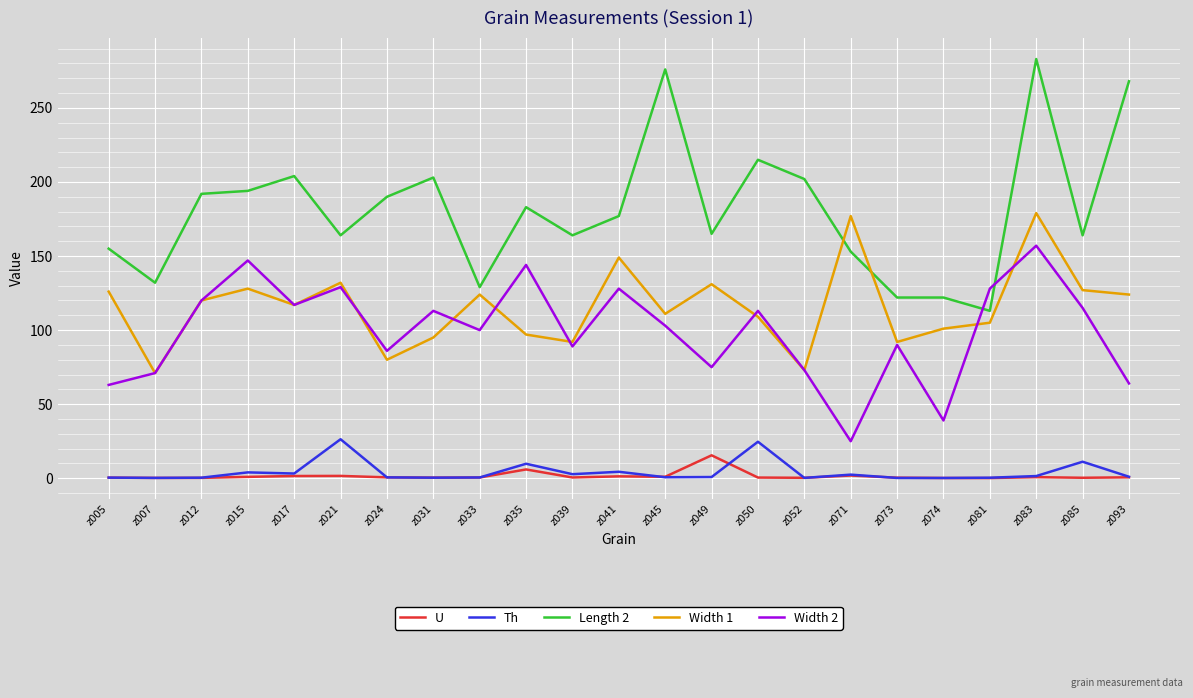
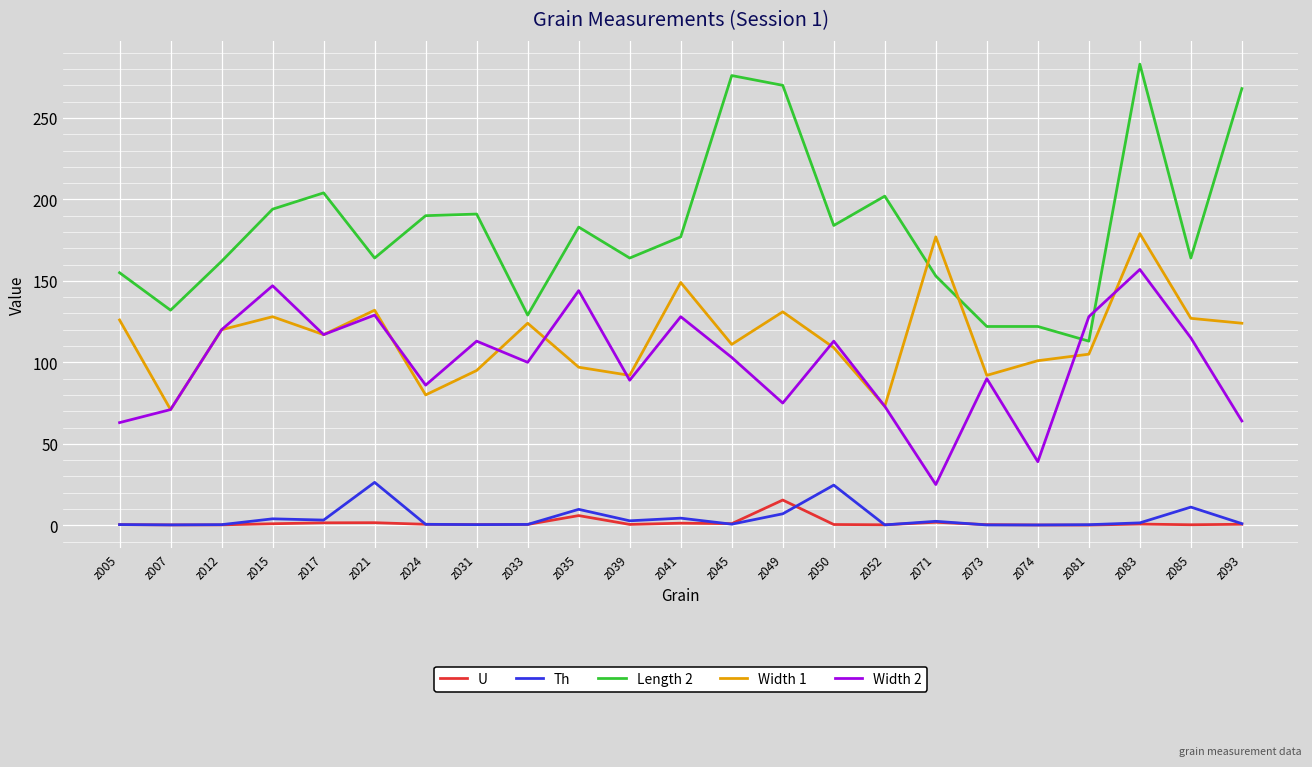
  {
    "U": {
      "z015": 1,
      "z021": 2,
      "z035": 6,
      "z039": 1,
      "z041": 1,
      "z049": 15,
      "z050": 0,
      "z085": 0
    },
    "Th": {
      "z015": 4,
      "z021": 26,
      "z035": 10,
      "z039": 3,
      "z041": 4,
-     "z049": 1,
+     "z049": 7,
      "z050": 25,
      "z085": 11
    },
    "Length 2": {
      "z005": 155,
      "z007": 132,
-     "z012": 192,
+     "z012": 162,
      "z015": 194,
      "z017": 204,
      "z021": 164,
      "z024": 190,
-     "z031": 203,
+     "z031": 191,
      "z033": 129,
      "z035": 183,
      "z039": 164,
      "z041": 177,
      "z045": 276,
-     "z049": 165,
-     "z050": 215,
+     "z049": 270,
+     "z050": 184,
      "z052": 202,
      "z071": 153,
      "z073": 122,
      "z074": 122,
      "z081": 113,
      "z083": 283,
      "z085": 164,
      "z093": 268
    },
    "Width 1": {
      "z005": 126,
      "z015": 128,
      "z021": 132,
      "z024": 80,
      "z031": 95,
      "z033": 124,
      "z035": 97,
      "z039": 92,
      "z041": 149,
      "z045": 111,
      "z049": 131,
      "z050": 109,
      "z071": 177,
      "z073": 92,
      "z074": 101,
      "z081": 105,
      "z083": 179,
      "z085": 127,
      "z093": 124
    },
    "Width 2": {
      "z005": 63,
      "z015": 147,
      "z021": 129,
      "z024": 86,
      "z031": 113,
      "z033": 100,
      "z035": 144,
      "z039": 89,
      "z041": 128,
      "z045": 103,
      "z049": 75,
      "z050": 113,
      "z071": 25,
      "z073": 90,
      "z074": 39,
      "z081": 128,
      "z083": 157,
      "z085": 115,
      "z093": 64
    }
  }
